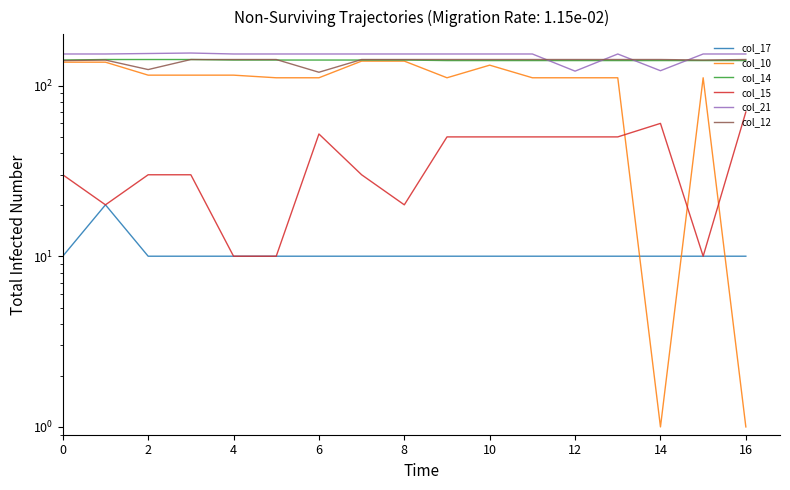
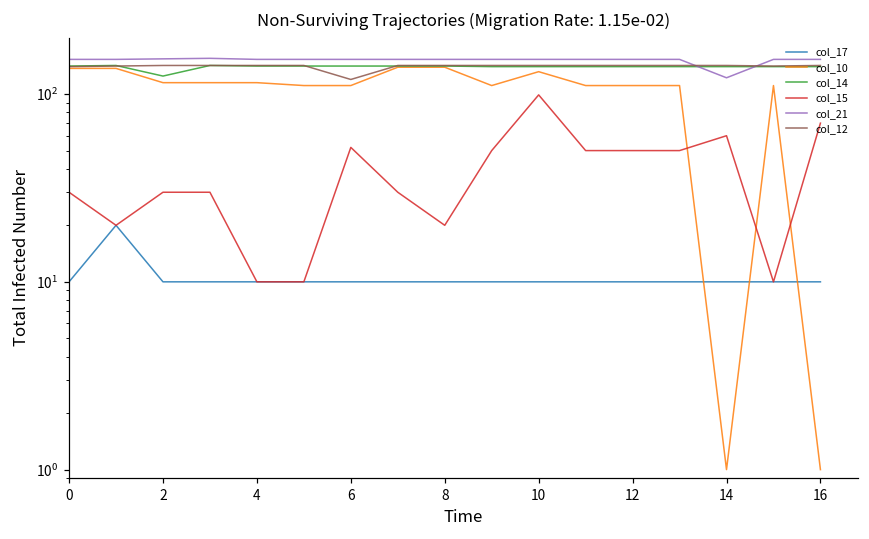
  {
    "col_17": {
      "0": 10,
      "2": 10,
      "6": 10,
      "8": 10,
      "10": 10,
      "12": 10,
      "14": 10,
      "16": 10
    },
    "col_10": {
      "2": 120,
      "4": 120,
      "6": 110,
      "10": 130,
      "12": 110,
      "14": 1,
      "16": 1
    },
    "col_14": {
-     "2": 140,
+     "2": 120,
      "6": 140
    },
    "col_15": {
      "0": 30,
      "2": 30,
      "6": 52,
      "8": 20,
-     "10": 50,
+     "10": 100,
      "12": 50,
      "14": 60,
      "16": 70
    },
    "col_21": {
      "0": 150,
      "2": 150,
      "4": 150,
      "6": 150,
      "8": 150,
      "10": 150,
-     "12": 120,
+     "12": 150,
      "14": 120,
      "16": 150
    },
    "col_12": {
-     "2": 120,
+     "2": 140,
      "6": 120
    }
  }
